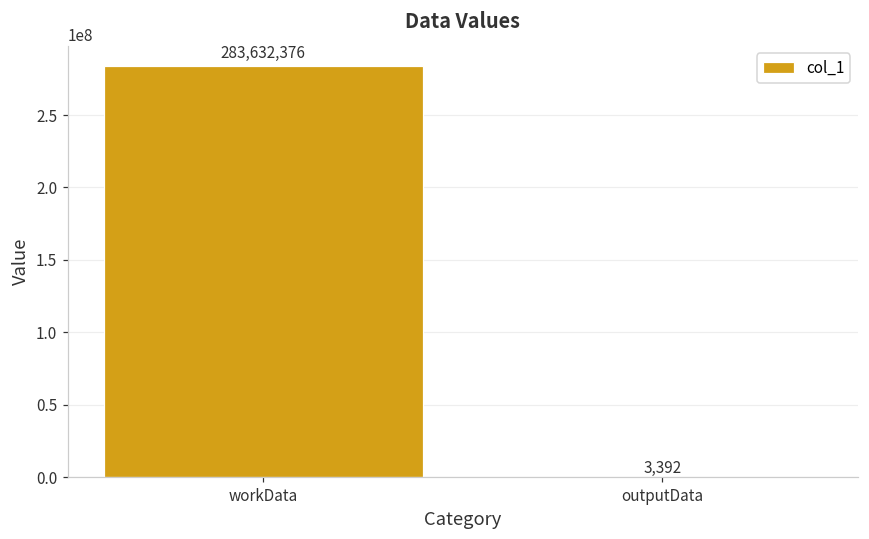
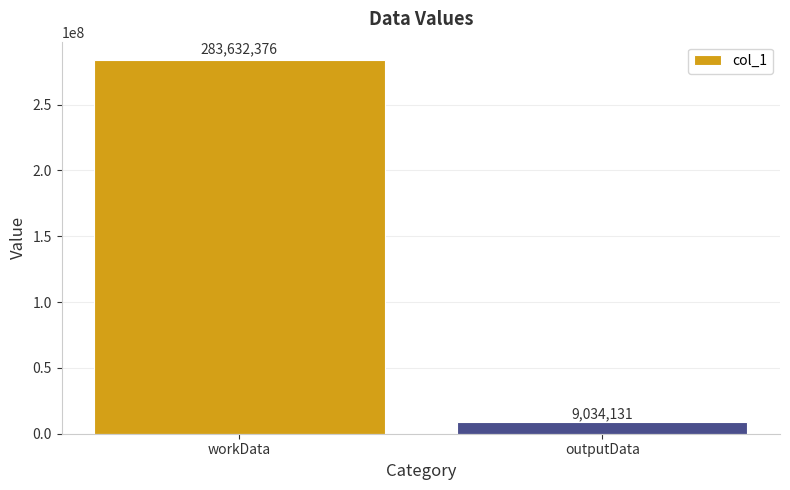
  {
    "workData": "283,632,376",
-   "outputData": "3,392"
+   "outputData": "9,034,131"
  }
